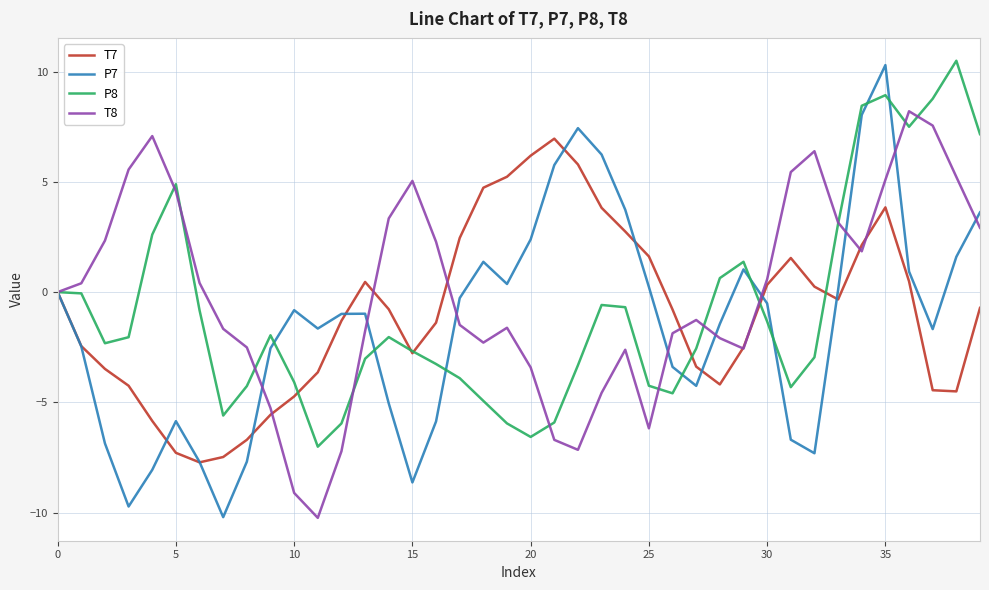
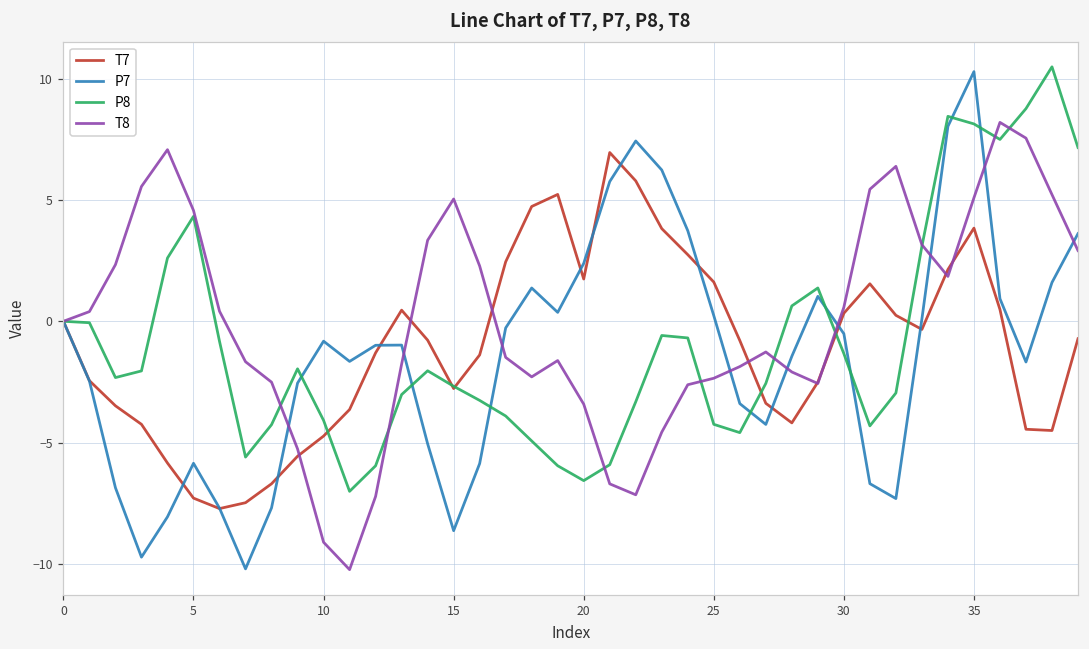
  {
    "T7": {
      "5": -7.3,
      "10": -4.7,
-     "20": 6.2,
+     "20": 1.7,
      "25": 1.6,
      "30": 0.3,
      "35": 3.8
    },
    "P7": {
      "5": -5.9,
      "10": -0.8,
      "15": -8.6,
      "20": 2.4,
      "25": 0.2,
      "30": -0.5,
      "35": 10.3
    },
    "P8": {
-     "5": 4.9,
+     "5": 4.3,
      "10": -4.1,
      "20": -6.6,
      "25": -4.2,
      "30": -1.3,
-     "35": 8.9
+     "35": 8.1
    },
    "T8": {
      "5": 4.6,
      "10": -9.1,
      "15": 5.0,
      "20": -3.4,
-     "25": -6.2,
+     "25": -2.3,
      "30": 0.6,
      "35": 5.1
    }
  }
